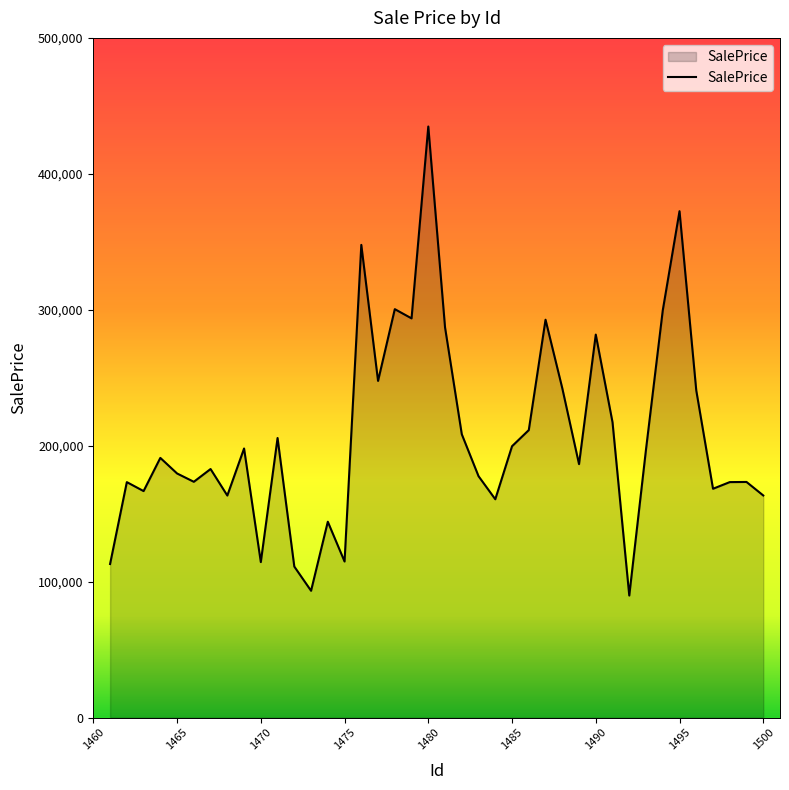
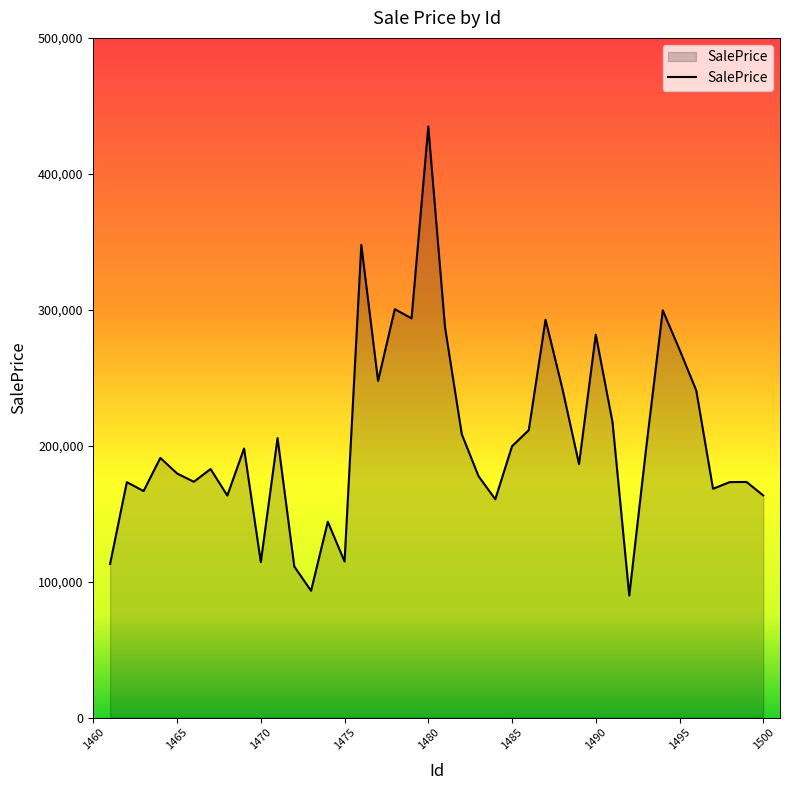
  {
    "1465": "180,000",
    "1470": "114,000",
    "1475": "115,000",
    "1480": "435,000",
    "1485": "200,000",
    "1490": "282,000",
-   "1495": "373,000",
+   "1495": "271,000",
    "1500": "163,000"
  }
